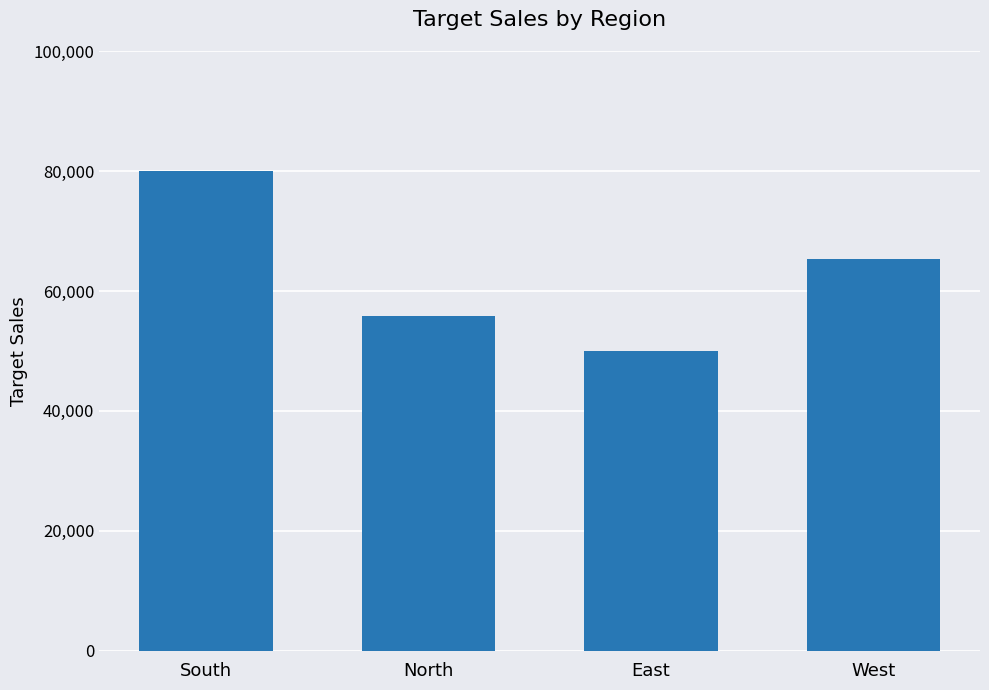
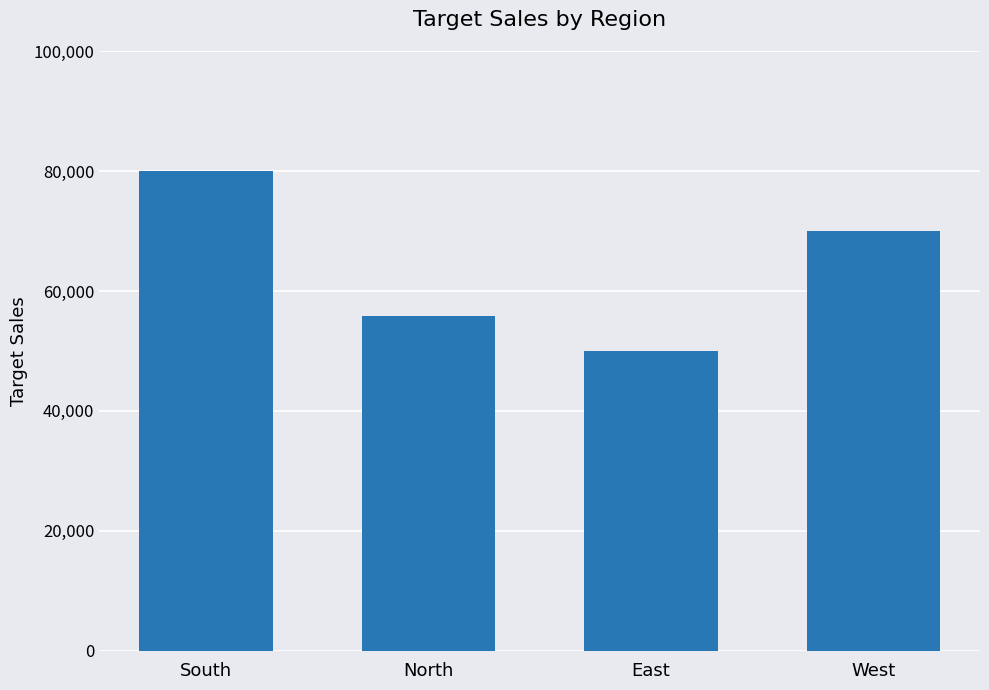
  {
    "South": "80,000",
    "North": "56,000",
    "East": "50,000",
-   "West": "65,000"
+   "West": "70,000"
  }
